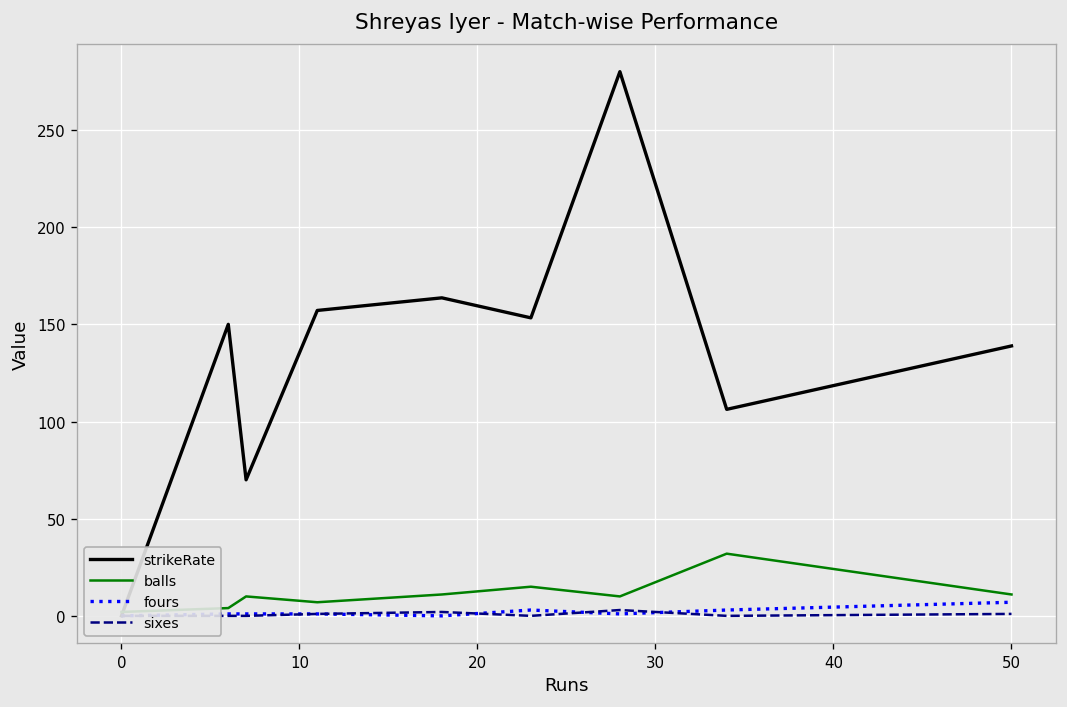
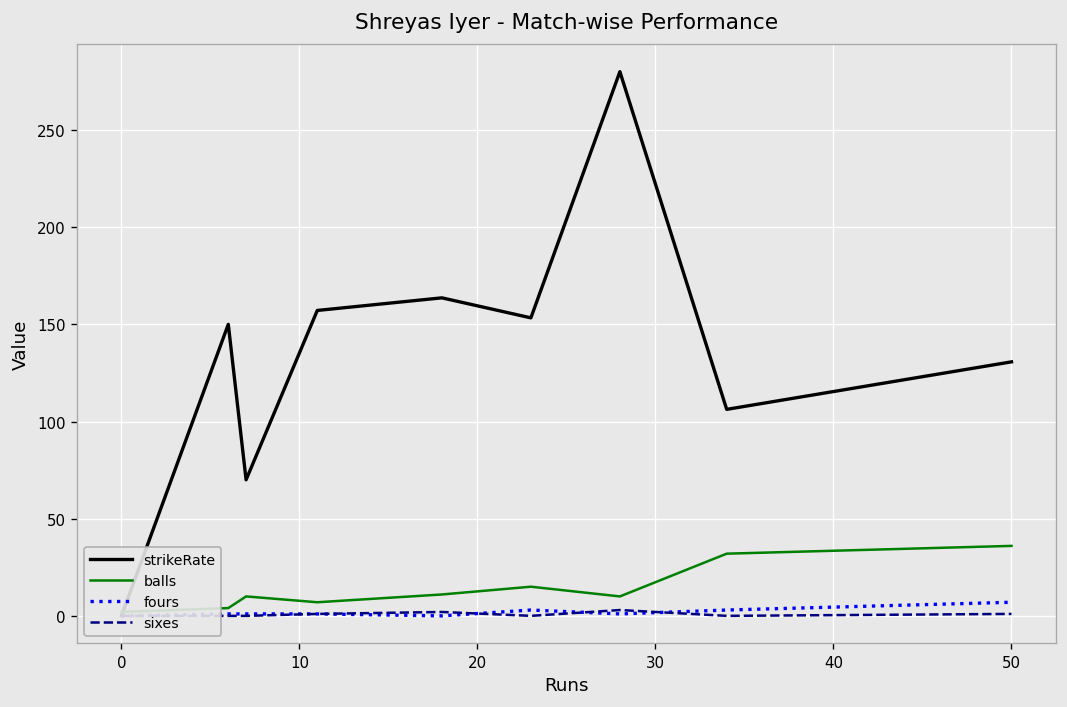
  {
    "strikeRate": {
-     "50": 139
+     "50": 131
    },
    "balls": {
-     "50": 11
+     "50": 36
    },
    "fours": {
      "50": 7
    },
    "sixes": {
      "50": 1
    }
  }
